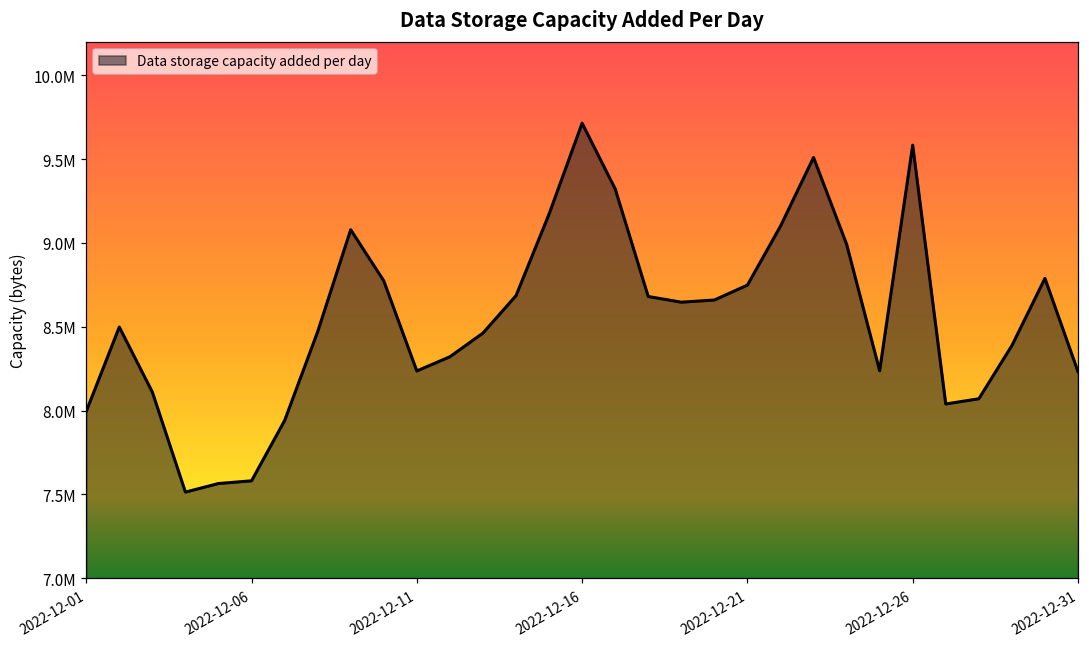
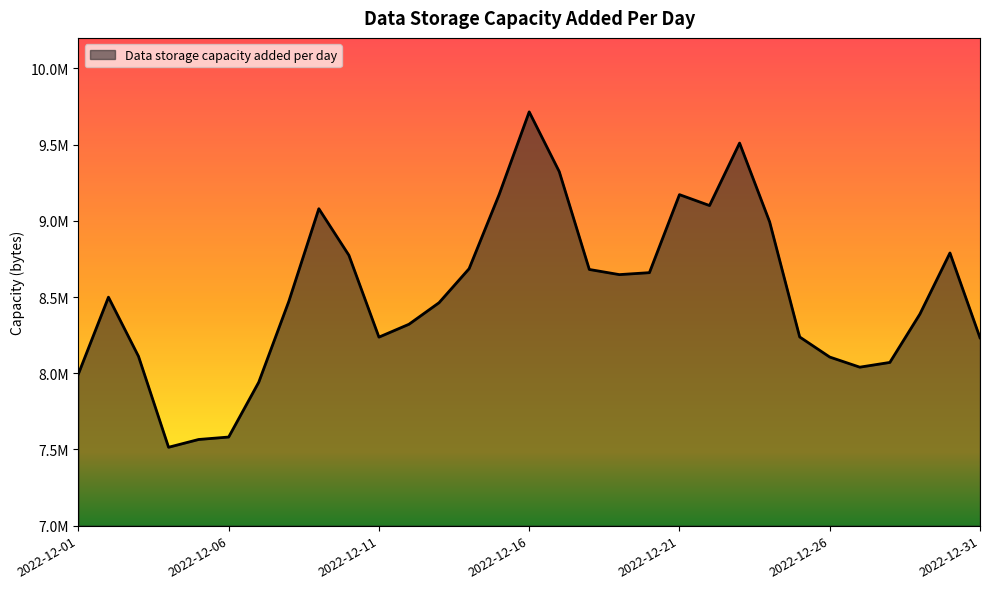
  {
    "2022-12-01": 8000000,
    "2022-12-06": 7580000,
    "2022-12-11": 8240000,
    "2022-12-16": 9710000,
-   "2022-12-21": 8750000,
-   "2022-12-26": 9580000,
+   "2022-12-21": 9170000,
+   "2022-12-26": 8110000,
    "2022-12-31": 8230000
  }
